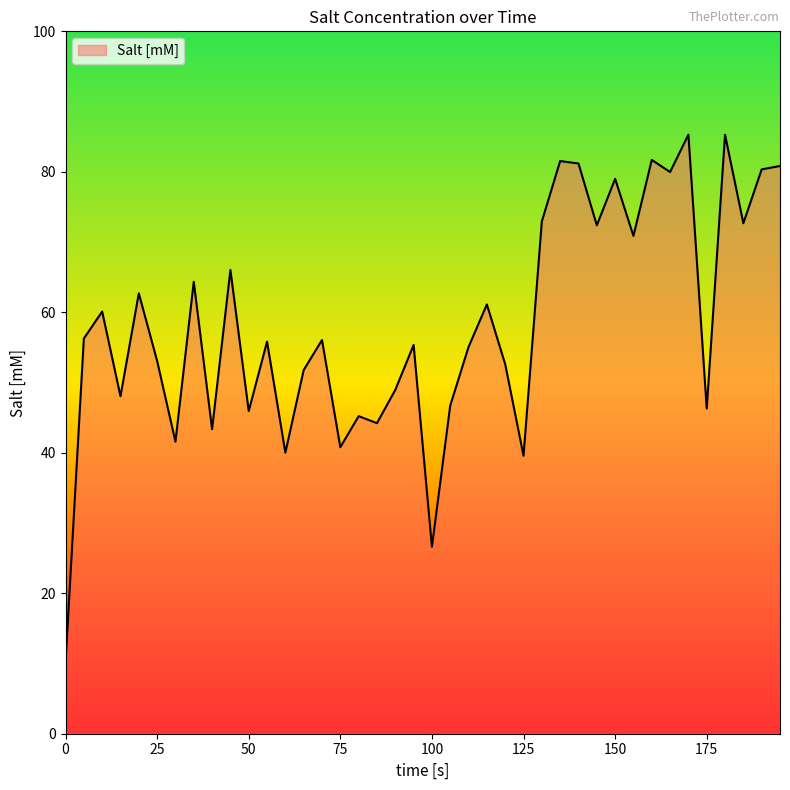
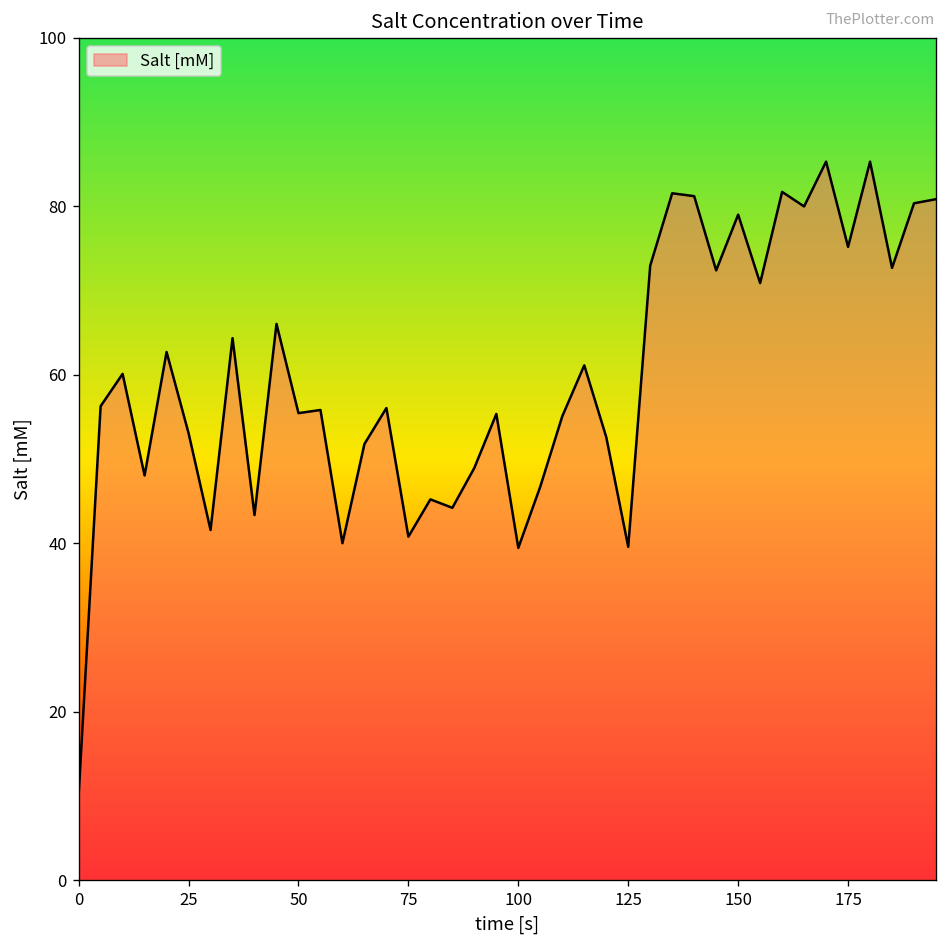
  {
    "0": 10,
    "25": 53,
-   "50": 46,
+   "50": 55,
    "75": 41,
-   "100": 27,
+   "100": 39,
    "125": 40,
    "150": 79,
-   "175": 46
+   "175": 75
  }
